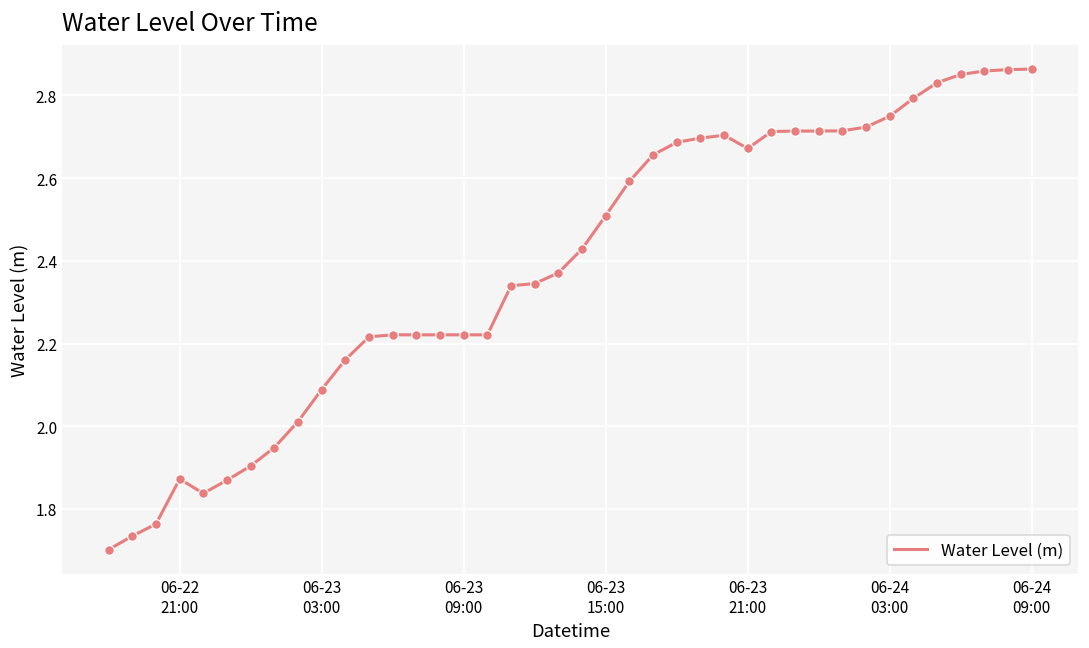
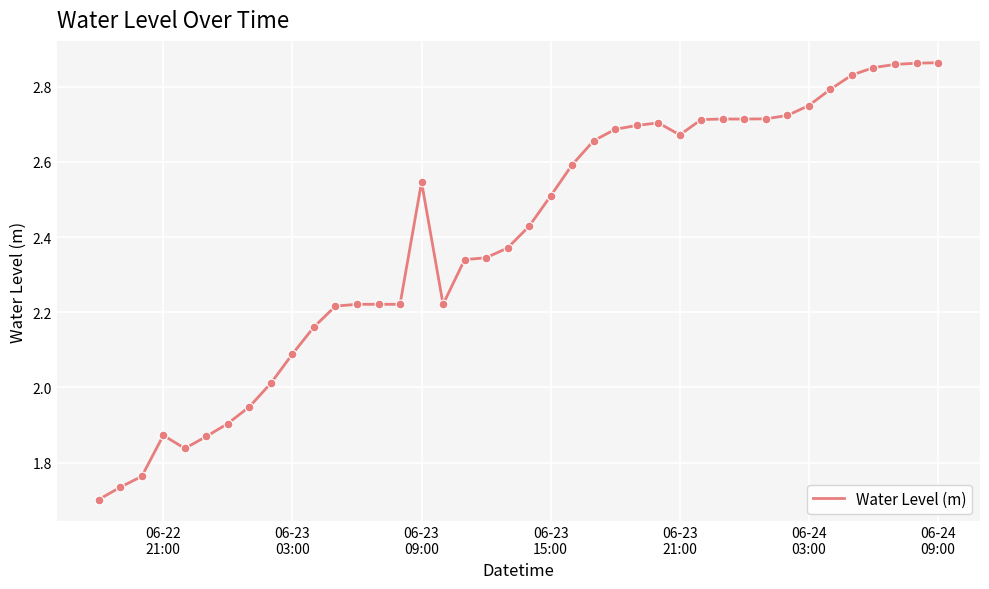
  {
    "06-22 21:00": 1.87,
    "06-23 03:00": 2.09,
-   "06-23 09:00": 2.22,
+   "06-23 09:00": 2.55,
    "06-23 15:00": 2.51,
    "06-23 21:00": 2.67,
    "06-24 03:00": 2.75,
    "06-24 09:00": 2.86
  }
